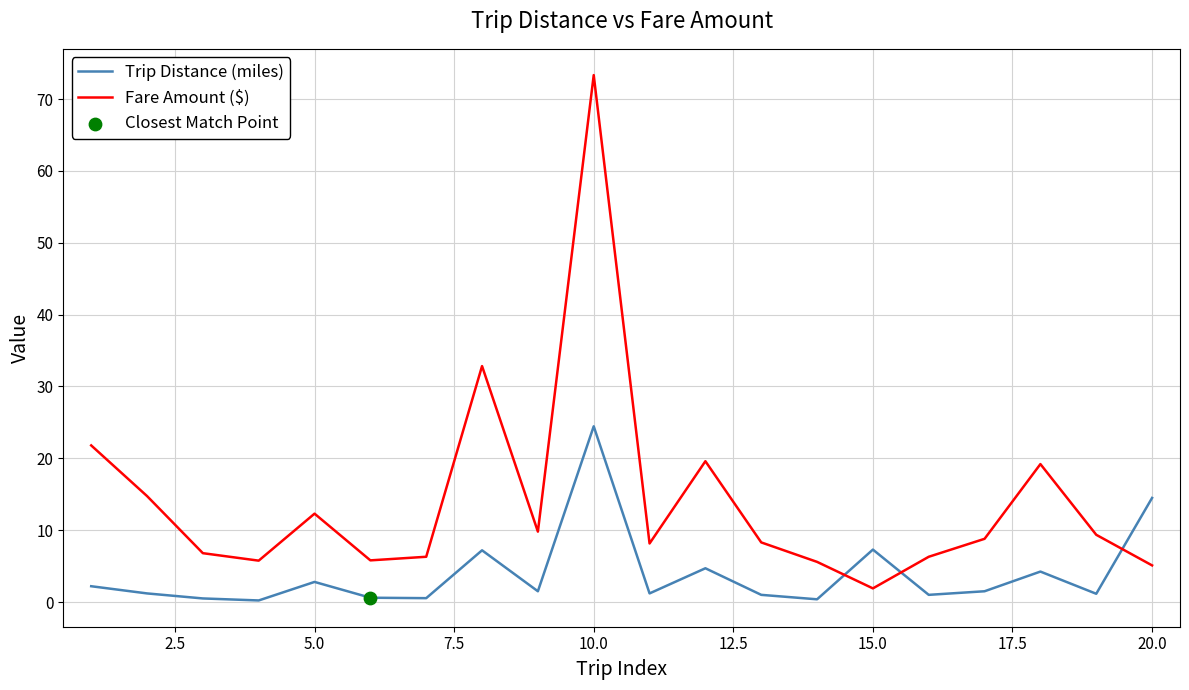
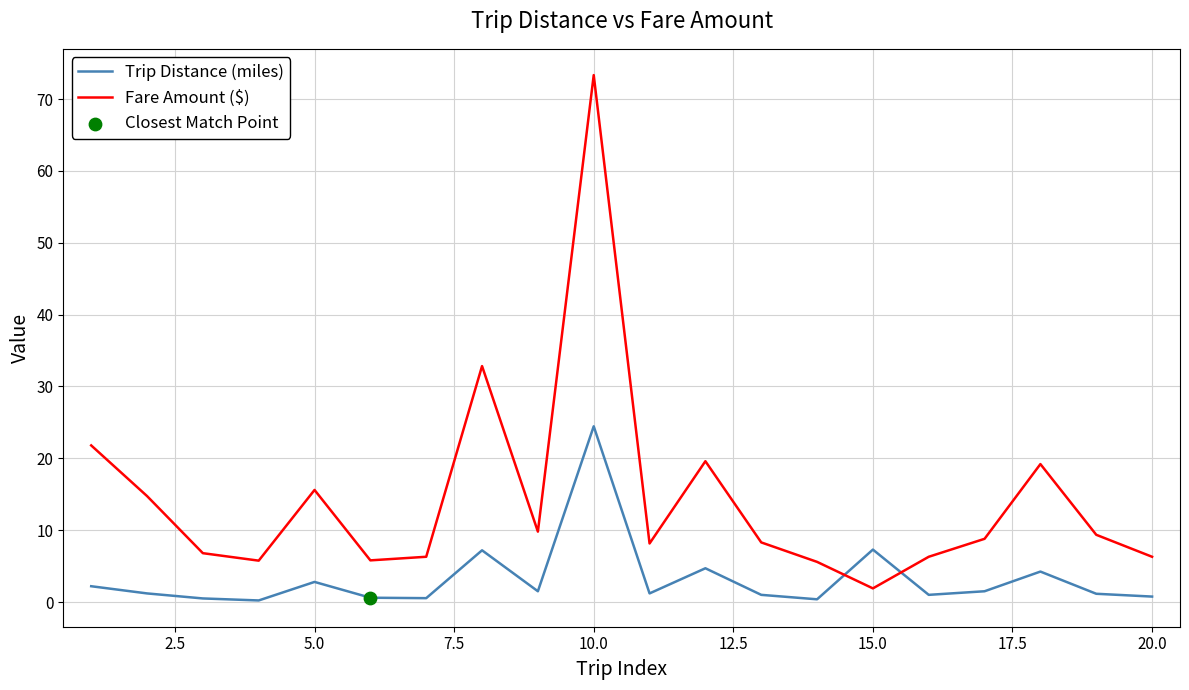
  {
    "Trip Distance (miles)": {
      "5.0": 3,
      "10.0": 24,
      "15.0": 7,
-     "20.0": 14
+     "20.0": 1
    },
    "Fare Amount ($)": {
-     "5.0": 12,
+     "5.0": 16,
      "10.0": 73,
      "15.0": 2,
-     "20.0": 5
+     "20.0": 6
    }
  }
